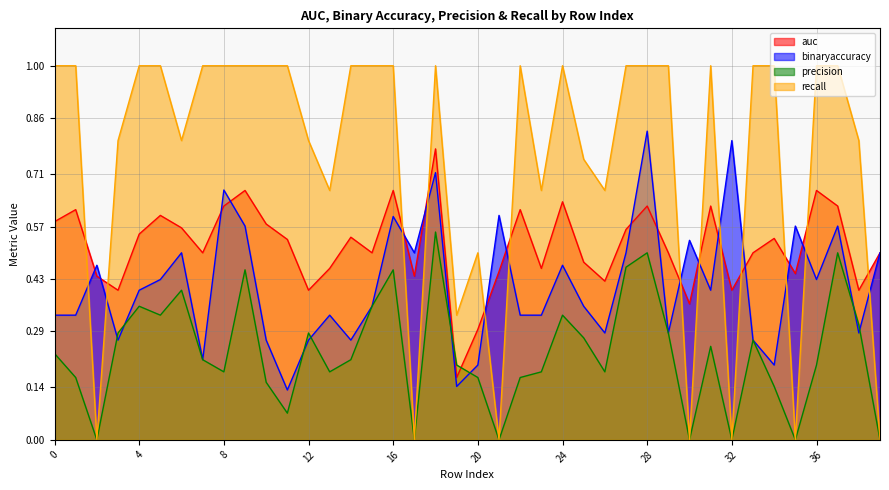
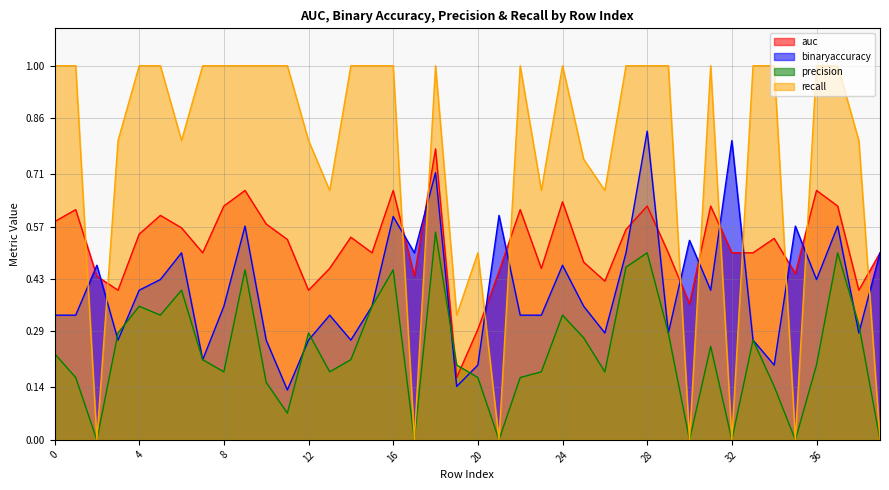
  {
    "auc": {
      "0": 0.58,
      "4": 0.55,
      "8": 0.63,
      "12": 0.4,
      "16": 0.67,
      "20": 0.3,
      "24": 0.64,
      "28": 0.63,
-     "32": 0.4,
+     "32": 0.5,
      "36": 0.67
    },
    "binaryaccuracy": {
      "0": 0.33,
      "4": 0.40,
-     "8": 0.67,
+     "8": 0.36,
      "12": 0.27,
      "16": 0.60,
      "20": 0.20,
      "24": 0.47,
      "28": 0.83,
      "32": 0.80,
      "36": 0.43
    },
    "precision": {
      "0": 0.23,
      "4": 0.36,
      "8": 0.18,
      "12": 0.29,
      "16": 0.45,
      "20": 0.17,
      "24": 0.33,
      "28": 0.50,
      "36": 0.20
    },
    "recall": {
      "0": 1.00,
      "4": 1.00,
      "8": 1.00,
      "12": 0.80,
      "16": 1.00,
      "20": 0.50,
      "24": 1.00,
      "28": 1.00
    }
  }
